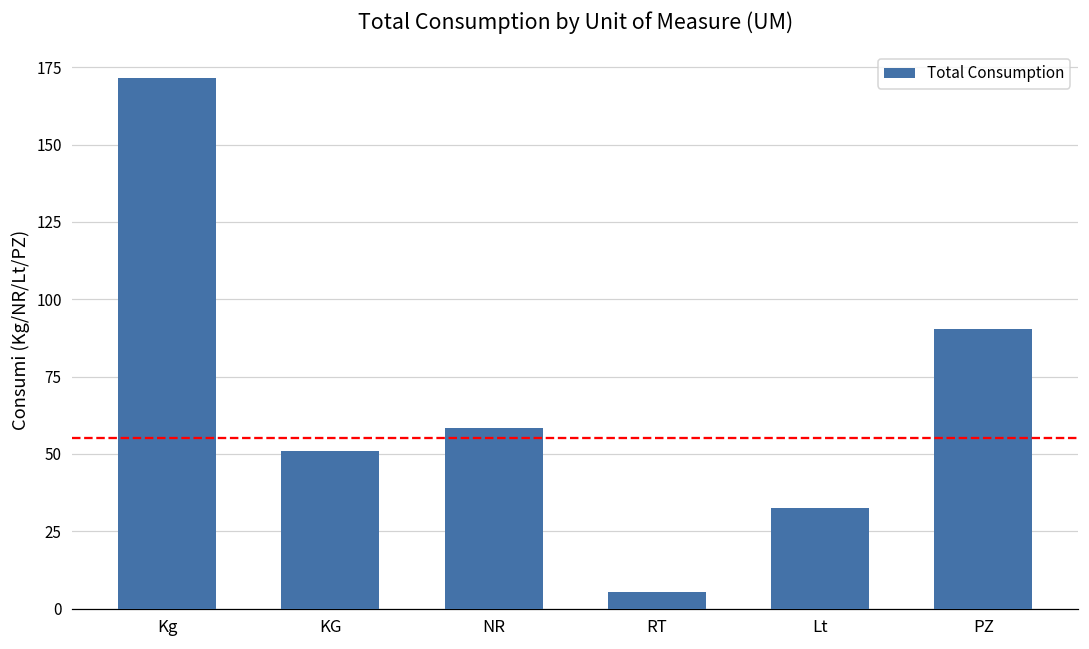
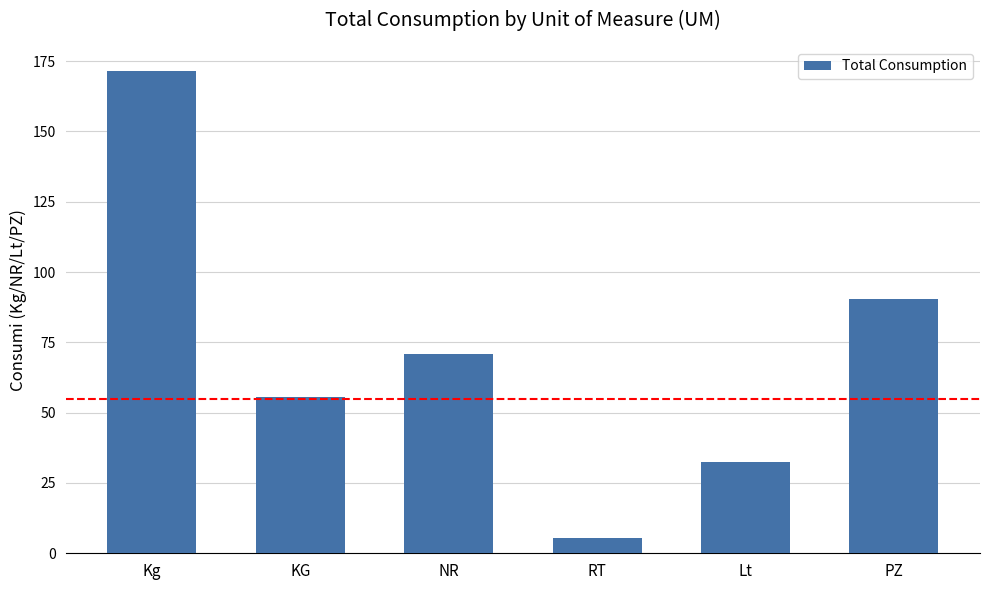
  {
    "Kg": 171,
-   "KG": 51,
-   "NR": 58,
+   "KG": 55,
+   "NR": 71,
    "RT": 5,
    "Lt": 33,
    "PZ": 90
  }
